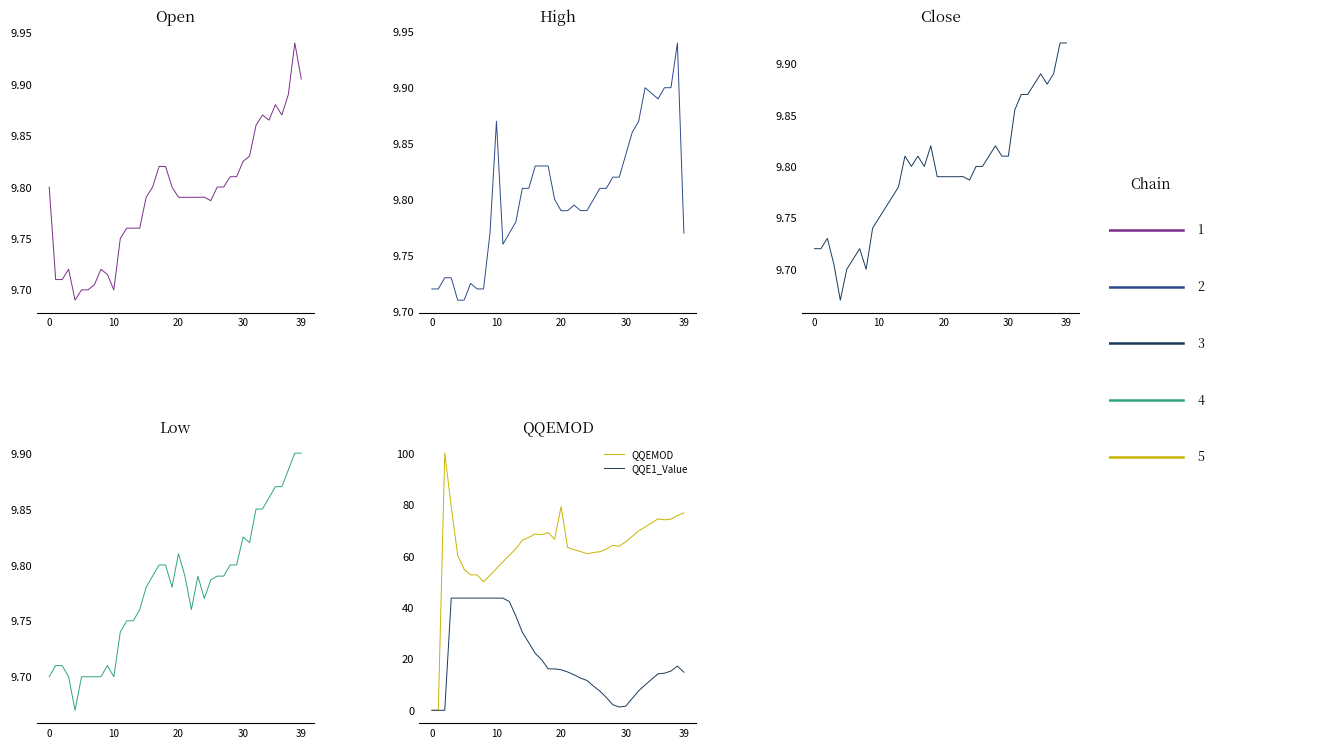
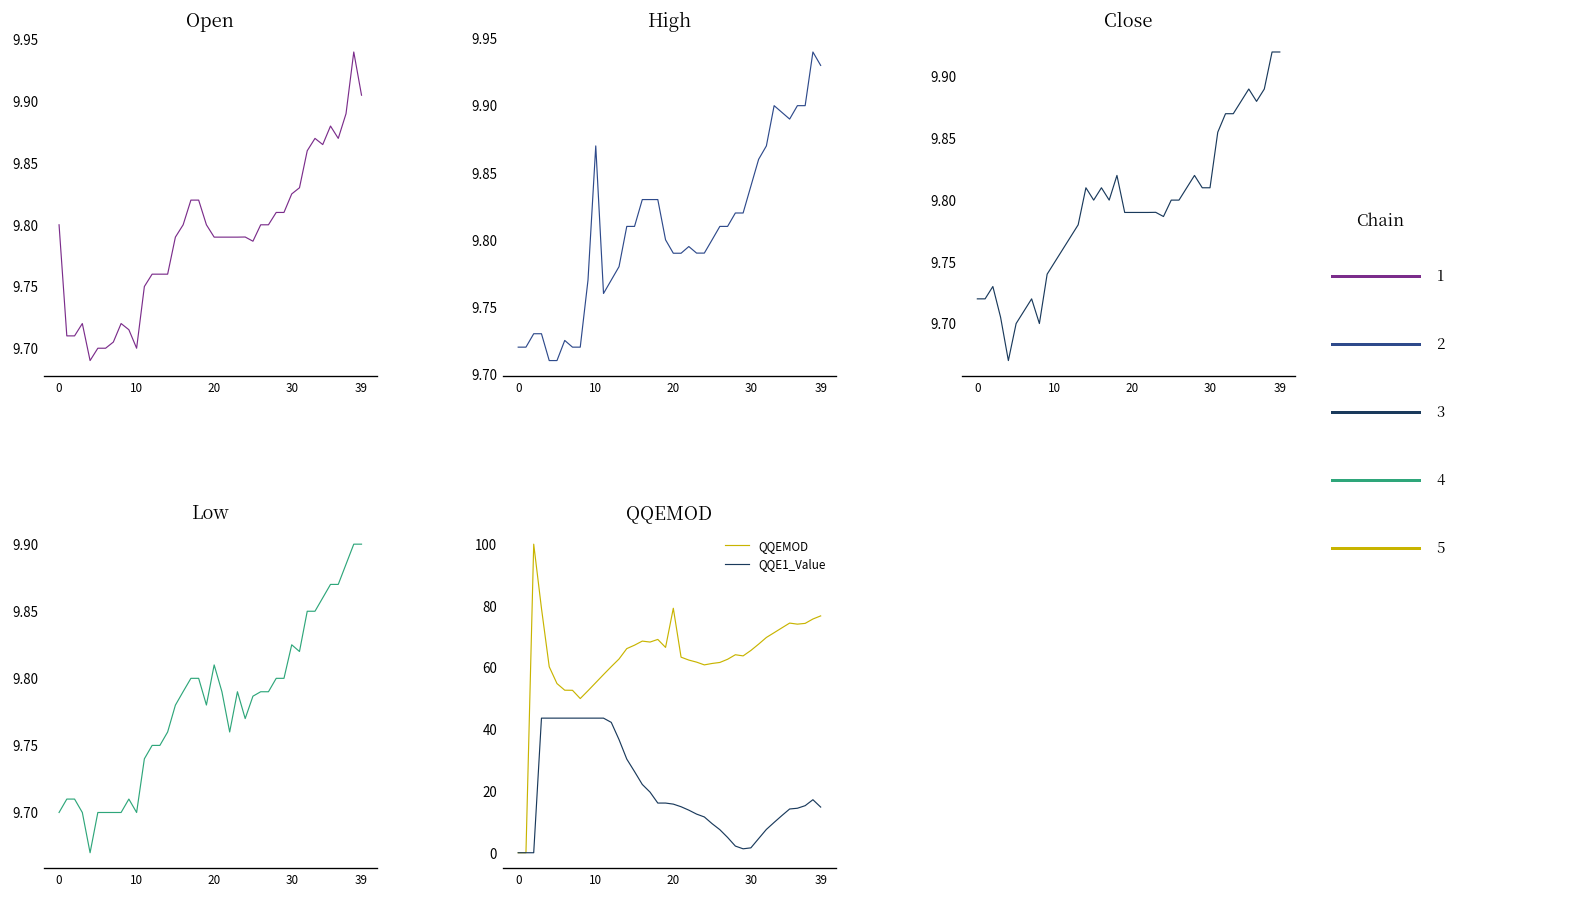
  {
    "Open": {
      "0": 9.800,
      "10": 9.700,
      "20": 9.790,
      "30": 9.825,
      "39": 9.905
    },
    "High": {
      "0": 9.72,
      "10": 9.87,
      "20": 9.79,
      "30": 9.84,
-     "39": 9.77
+     "39": 9.93
    },
    "Close": {
      "0": 9.720,
      "10": 9.750,
      "20": 9.790,
      "30": 9.810,
      "39": 9.920
    },
    "Low": {
      "0": 9.700,
      "10": 9.700,
      "20": 9.810,
      "30": 9.825,
      "39": 9.900
    },
    "QQEMOD": {
      "QQEMOD": {
        "10": 55,
        "20": 79,
        "30": 66,
        "39": 77
      },
      "QQE1_Value": {
        "10": 44,
        "20": 16,
        "30": 2,
        "39": 15
      }
    }
  }
